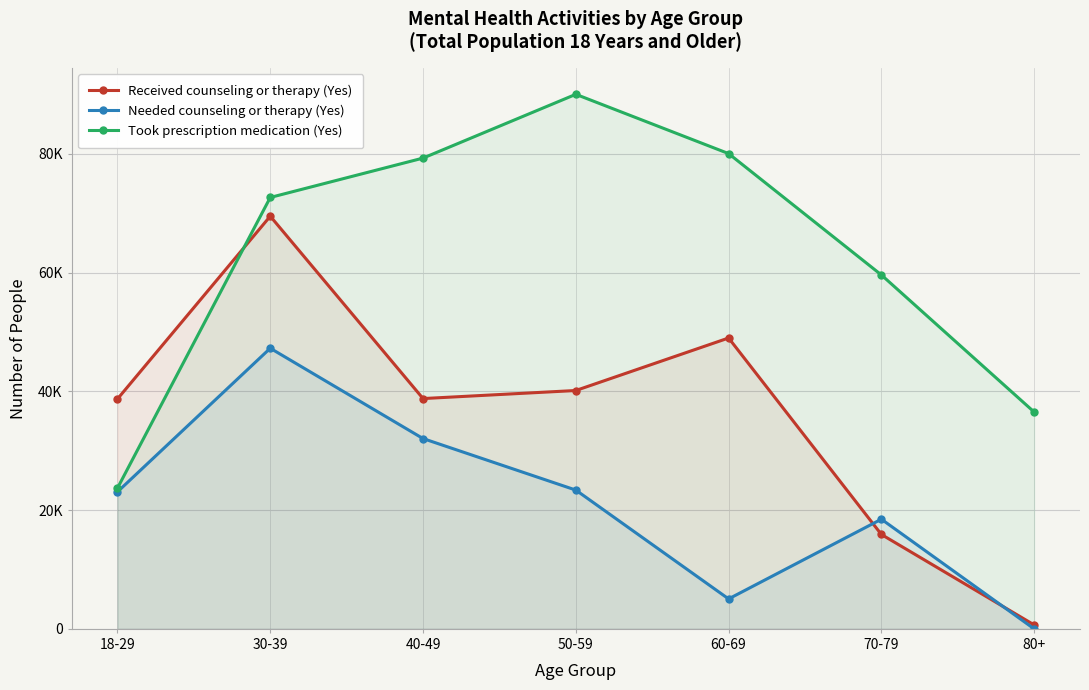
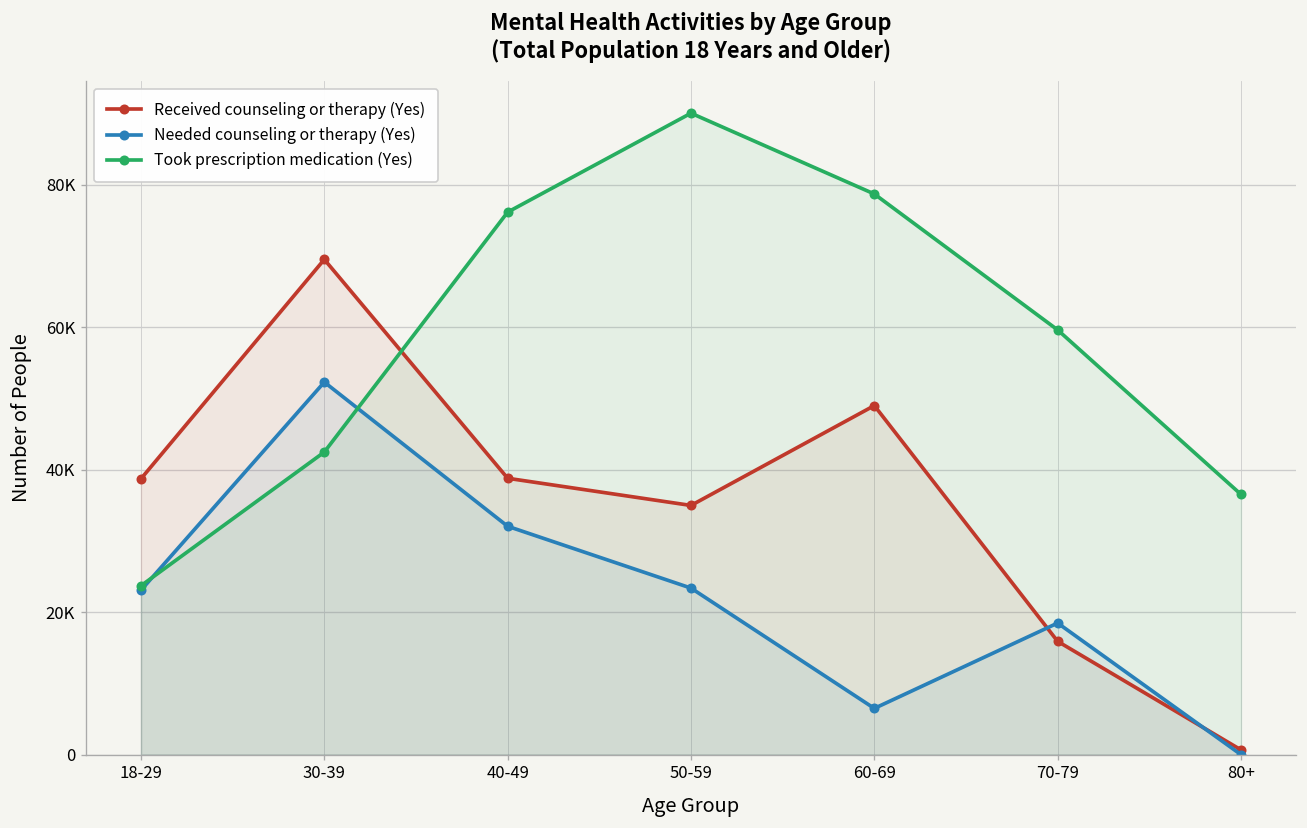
  {
    "Received counseling or therapy (Yes)": {
      "18-29": 39000,
      "30-39": 69000,
      "40-49": 39000,
-     "50-59": 40000,
+     "50-59": 35000,
      "60-69": 49000,
      "70-79": 16000,
      "80+": 1000
    },
    "Needed counseling or therapy (Yes)": {
      "18-29": 23000,
-     "30-39": 47000,
+     "30-39": 52000,
      "40-49": 32000,
      "50-59": 23000,
-     "60-69": 5000,
+     "60-69": 6000,
      "70-79": 18000,
      "80+": 0
    },
    "Took prescription medication (Yes)": {
      "18-29": 24000,
-     "30-39": 73000,
-     "40-49": 79000,
+     "30-39": 42000,
+     "40-49": 76000,
      "50-59": 90000,
-     "60-69": 80000,
+     "60-69": 79000,
      "70-79": 60000,
      "80+": 37000
    }
  }
